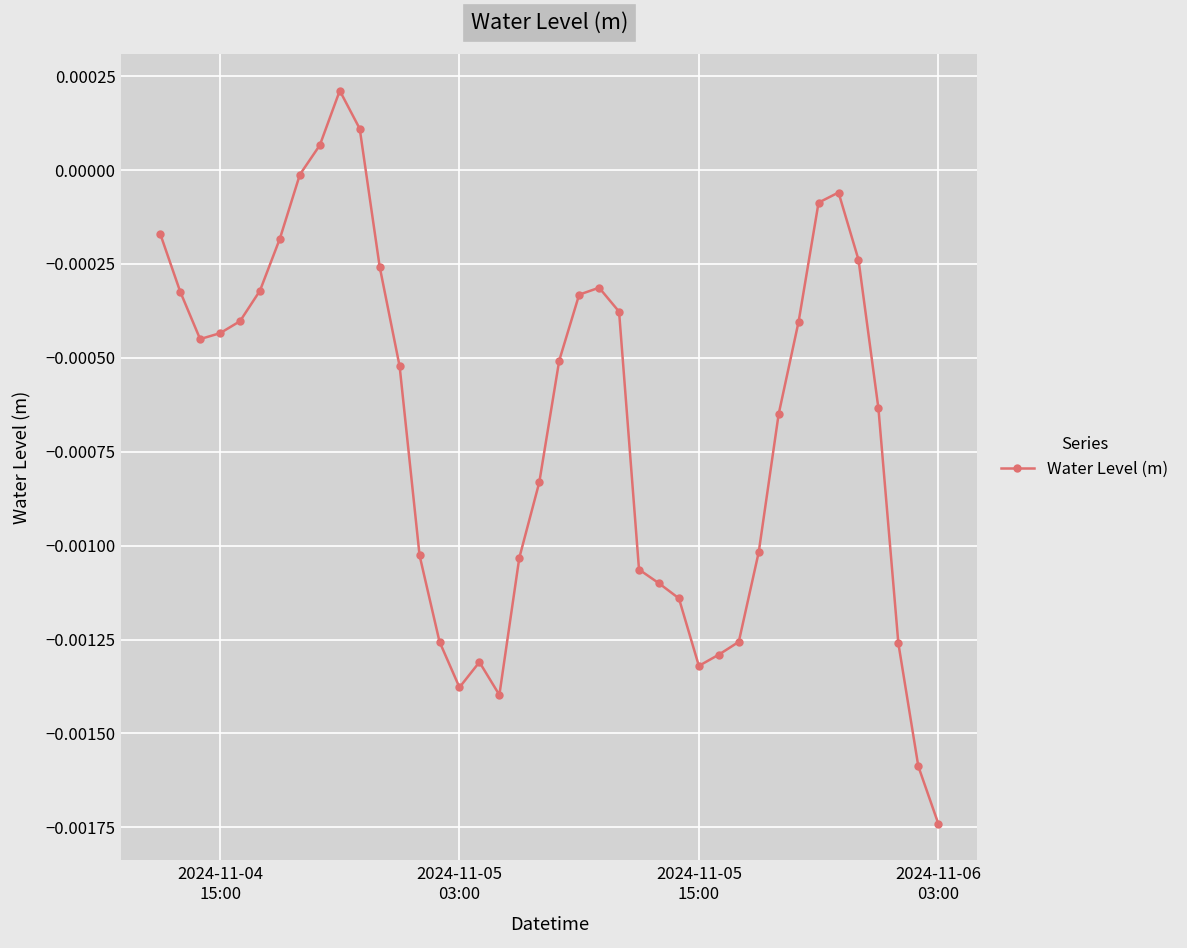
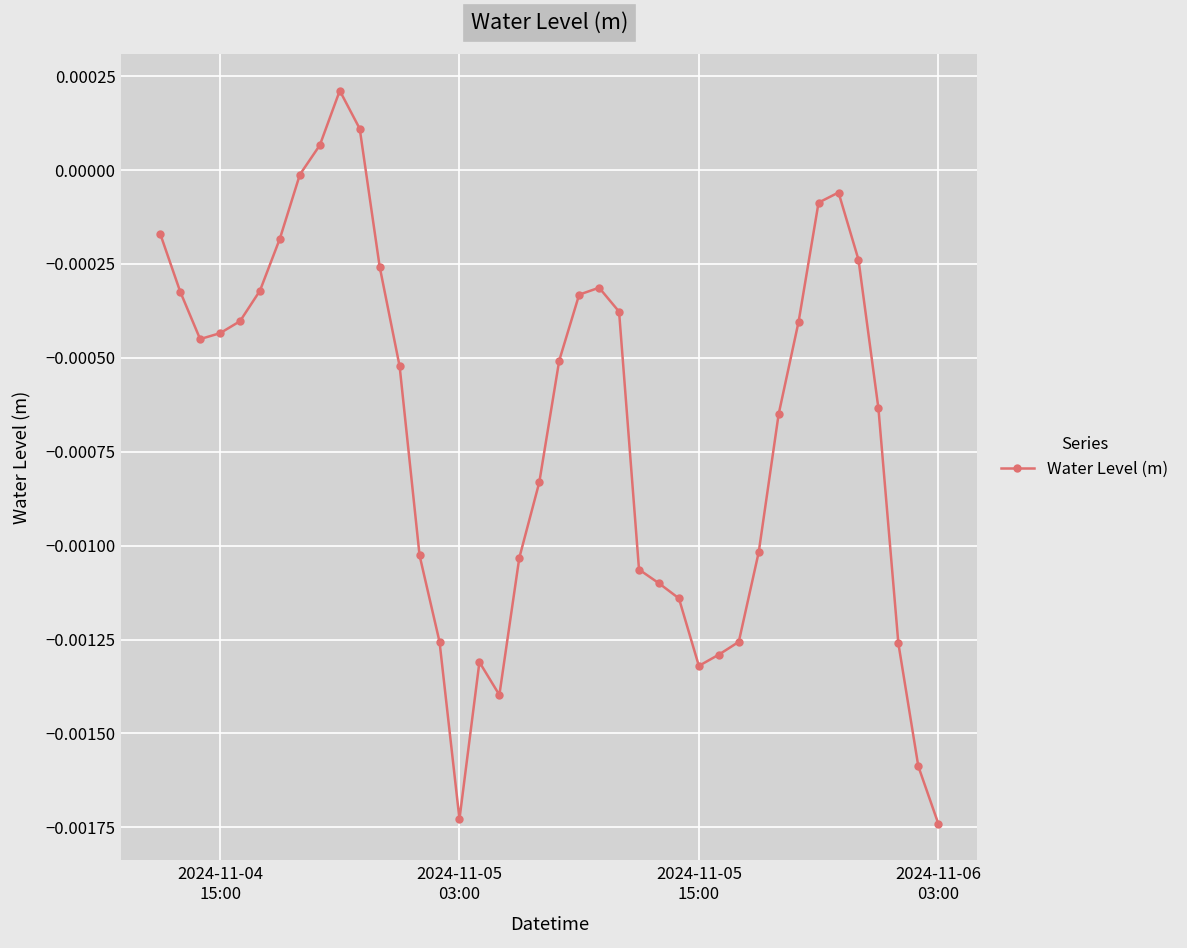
  {
    "2024-11-04 15:00": -0.00043,
-   "2024-11-05 03:00": -0.00138,
+   "2024-11-05 03:00": -0.00173,
    "2024-11-05 15:00": -0.00132,
    "2024-11-06 03:00": -0.00174
  }
